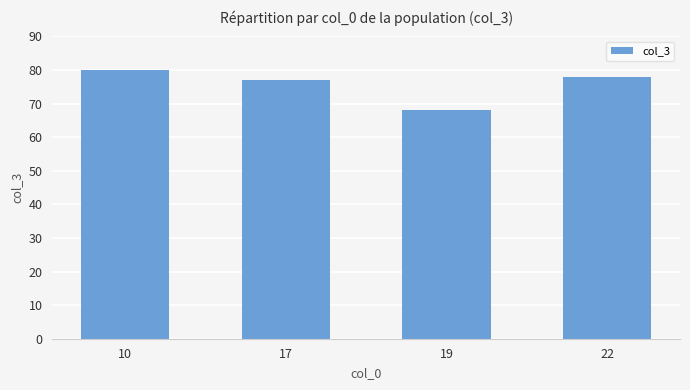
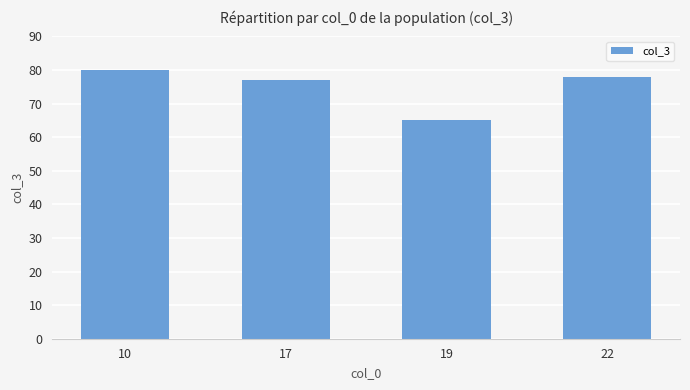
  {
    "10": 80,
    "17": 77,
-   "19": 68,
+   "19": 65,
    "22": 78
  }
